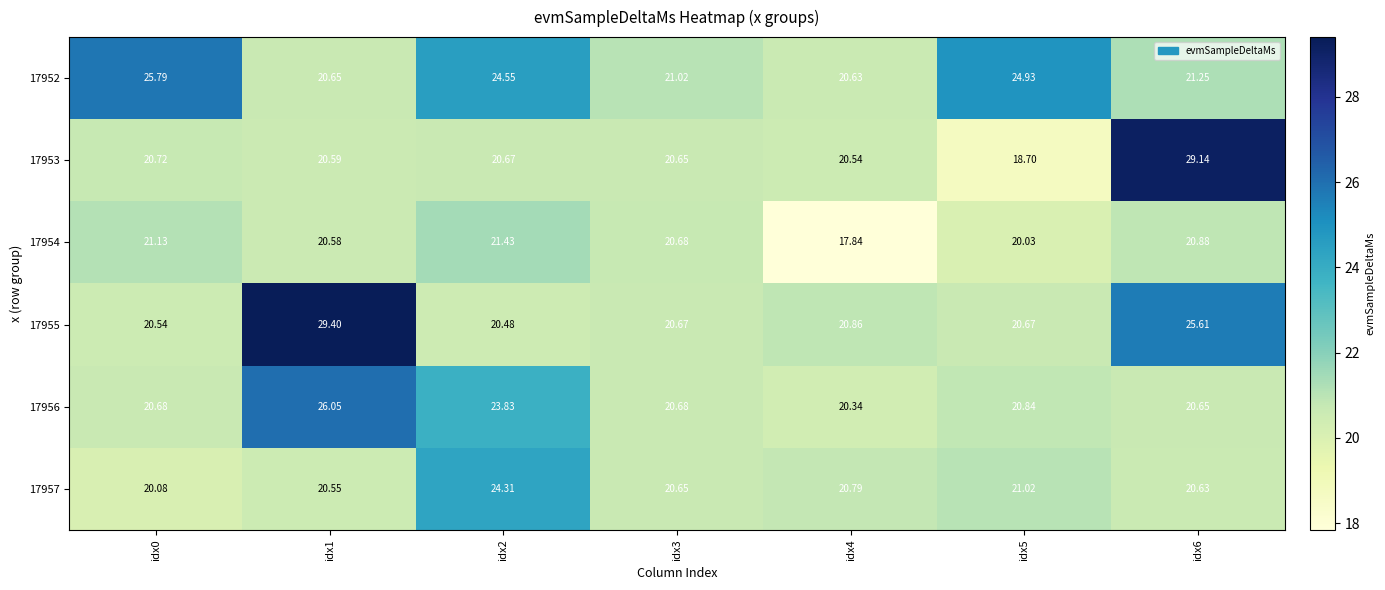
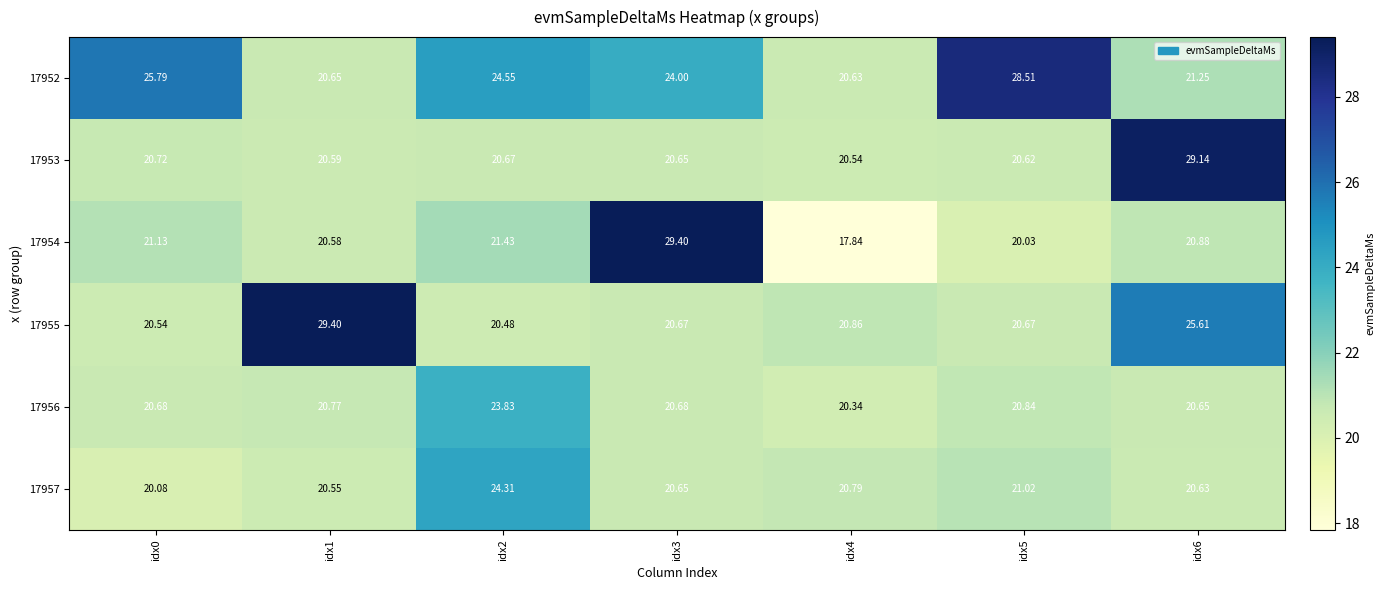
  {
    "17952": {
      "idx0": 25.79,
      "idx1": 20.65,
      "idx2": 24.55,
-     "idx3": 21.02,
+     "idx3": 24.00,
      "idx4": 20.63,
-     "idx5": 24.93,
+     "idx5": 28.51,
      "idx6": 21.25
    },
    "17953": {
      "idx0": 20.72,
      "idx1": 20.59,
      "idx2": 20.67,
      "idx3": 20.65,
      "idx4": 20.54,
-     "idx5": 18.70,
+     "idx5": 20.62,
      "idx6": 29.14
    },
    "17954": {
      "idx0": 21.13,
      "idx1": 20.58,
      "idx2": 21.43,
-     "idx3": 20.68,
+     "idx3": 29.40,
      "idx4": 17.84,
      "idx5": 20.03,
      "idx6": 20.88
    },
    "17955": {
      "idx0": 20.54,
      "idx1": 29.40,
      "idx2": 20.48,
      "idx3": 20.67,
      "idx4": 20.86,
      "idx5": 20.67,
      "idx6": 25.61
    },
    "17956": {
      "idx0": 20.68,
-     "idx1": 26.05,
+     "idx1": 20.77,
      "idx2": 23.83,
      "idx3": 20.68,
      "idx4": 20.34,
      "idx5": 20.84,
      "idx6": 20.65
    },
    "17957": {
      "idx0": 20.08,
      "idx1": 20.55,
      "idx2": 24.31,
      "idx3": 20.65,
      "idx4": 20.79,
      "idx5": 21.02,
      "idx6": 20.63
    }
  }
